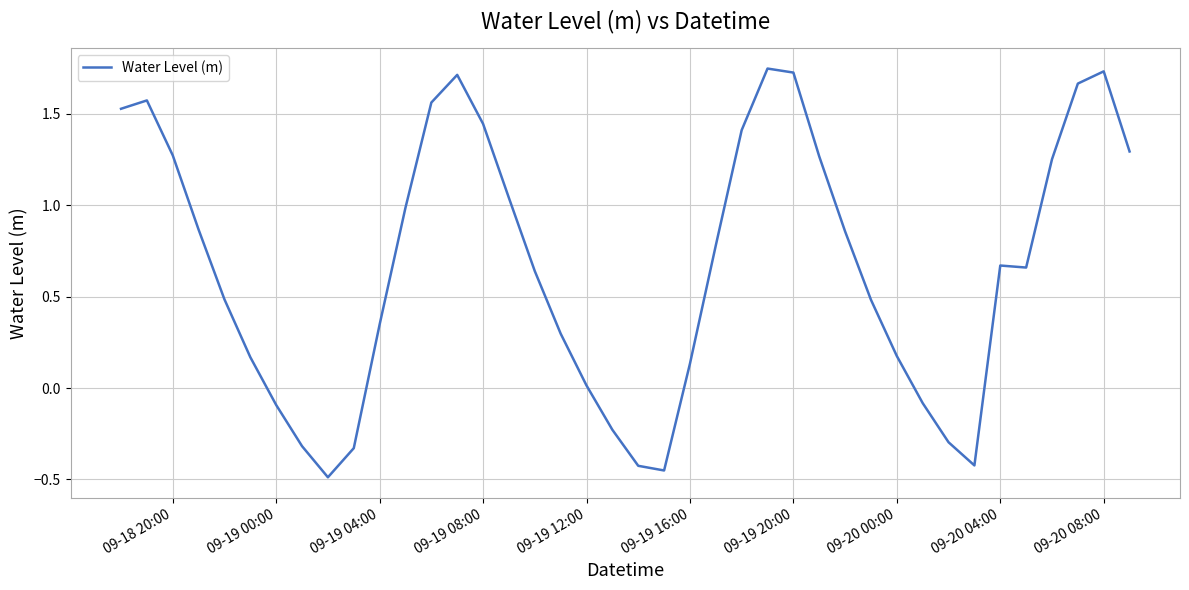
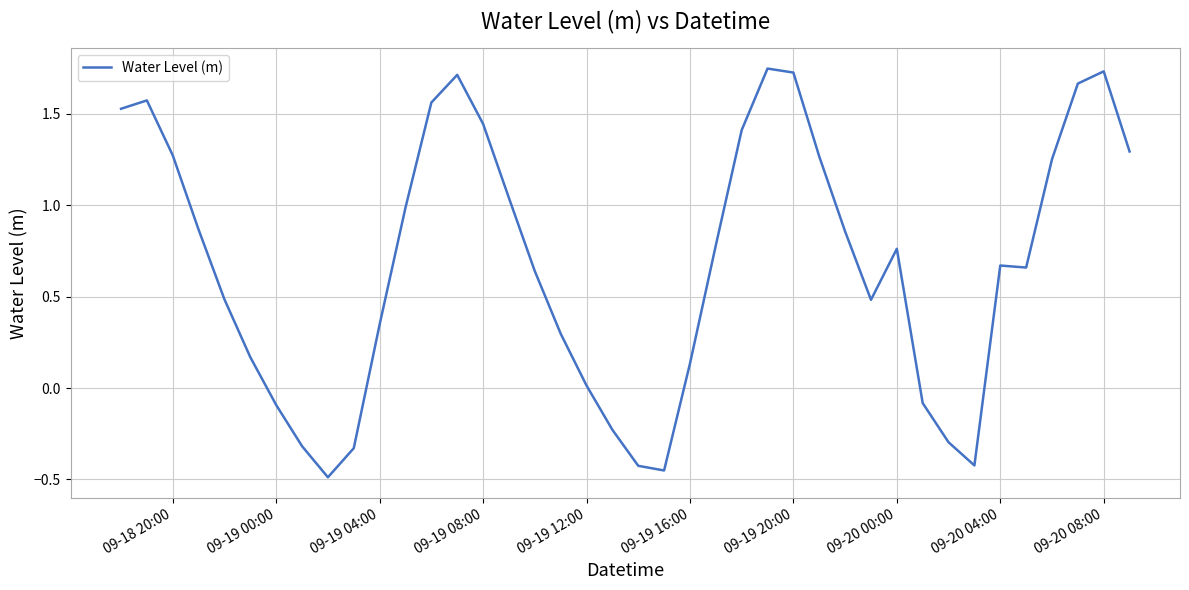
  {
    "09-18 20:00": 1.27,
    "09-19 00:00": -0.09,
    "09-19 04:00": 0.35,
    "09-19 08:00": 1.45,
    "09-19 12:00": 0.01,
    "09-19 16:00": 0.13,
    "09-19 20:00": 1.73,
-   "09-20 00:00": 0.18,
+   "09-20 00:00": 0.76,
    "09-20 04:00": 0.67,
    "09-20 08:00": 1.73
  }
